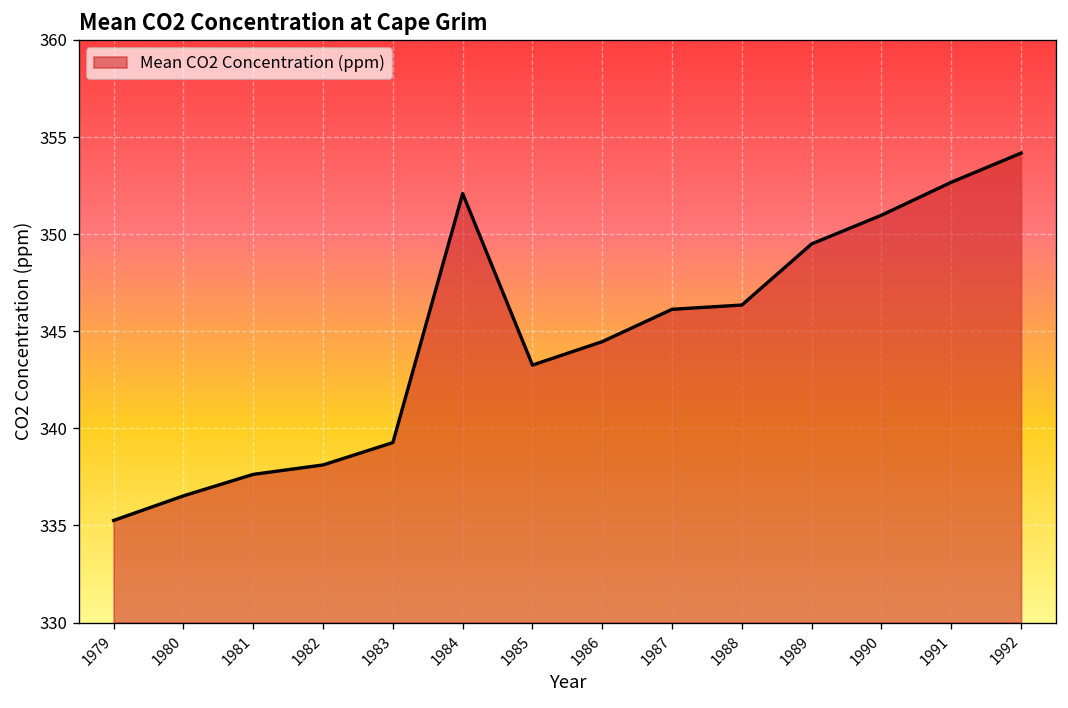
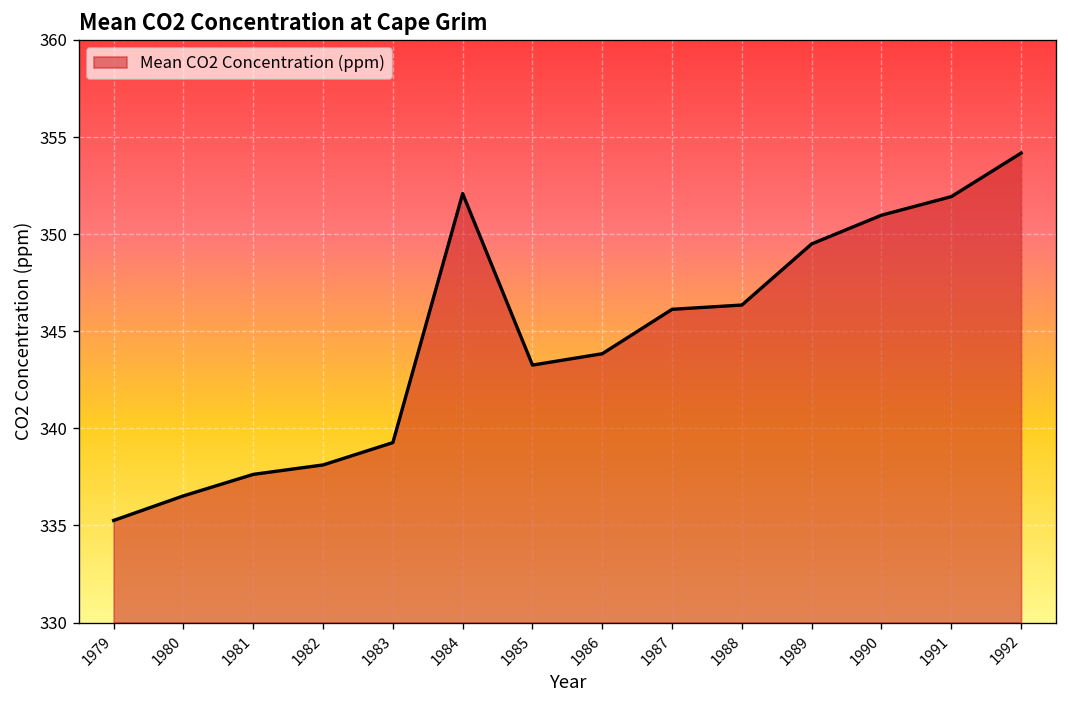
  {
    "1979": 335.3,
    "1980": 336.5,
    "1981": 337.6,
    "1982": 338.1,
    "1983": 339.3,
    "1984": 352.1,
    "1985": 343.3,
-   "1986": 344.5,
+   "1986": 343.8,
    "1987": 346.1,
    "1988": 346.4,
    "1989": 349.5,
    "1990": 351.0,
-   "1991": 352.7,
+   "1991": 351.9,
    "1992": 354.2
  }
